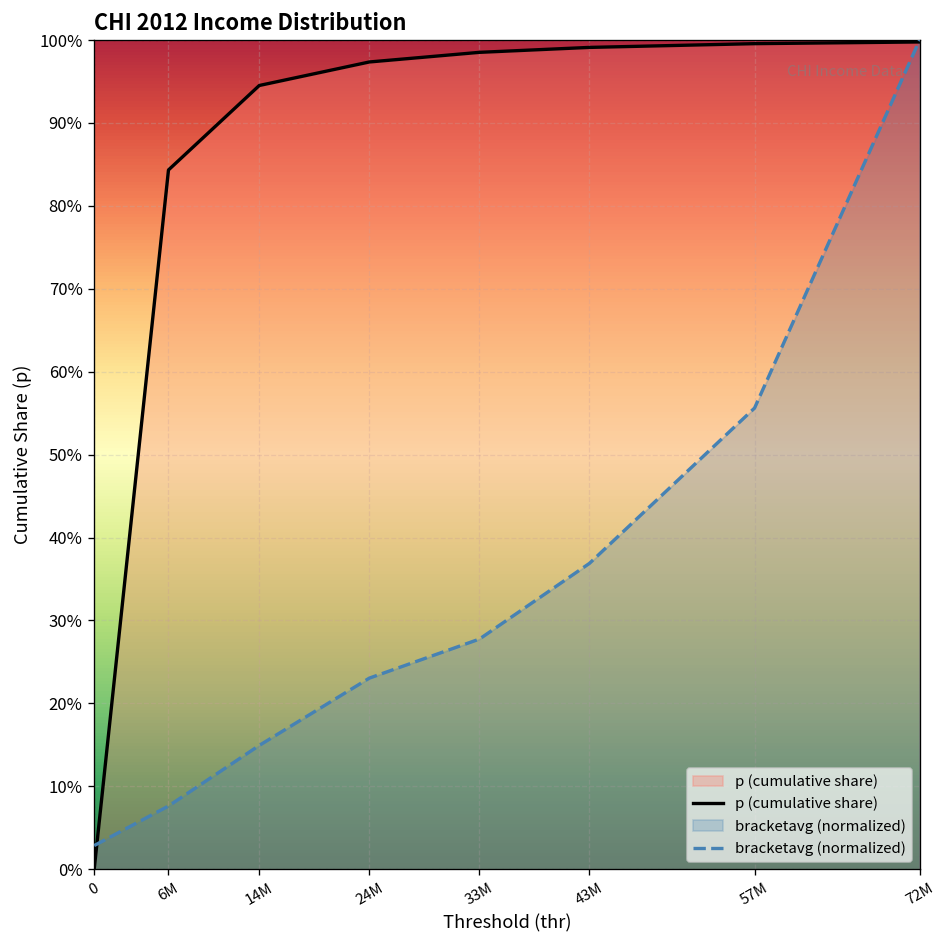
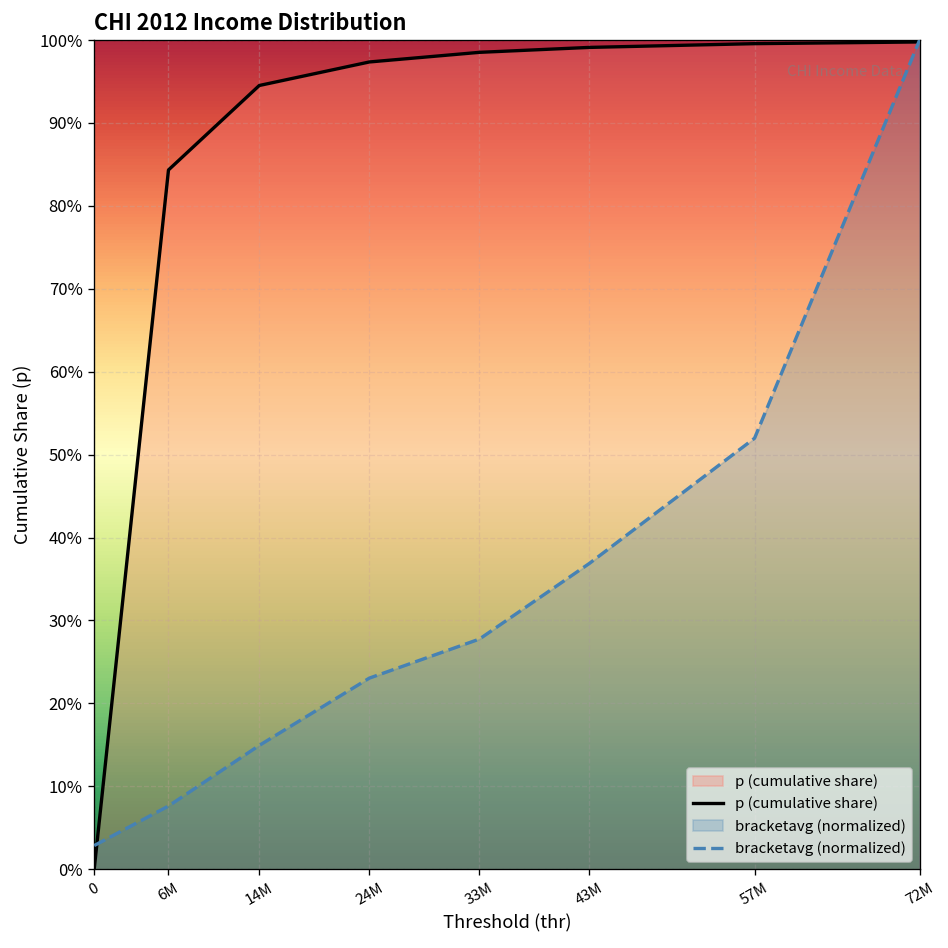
  {
    "bracketavg (normalized)": {
      "0": "3%",
      "6M": "8%",
      "14M": "15%",
      "24M": "23%",
      "33M": "28%",
      "43M": "37%",
-     "57M": "56%"
+     "57M": "52%"
    }
  }
